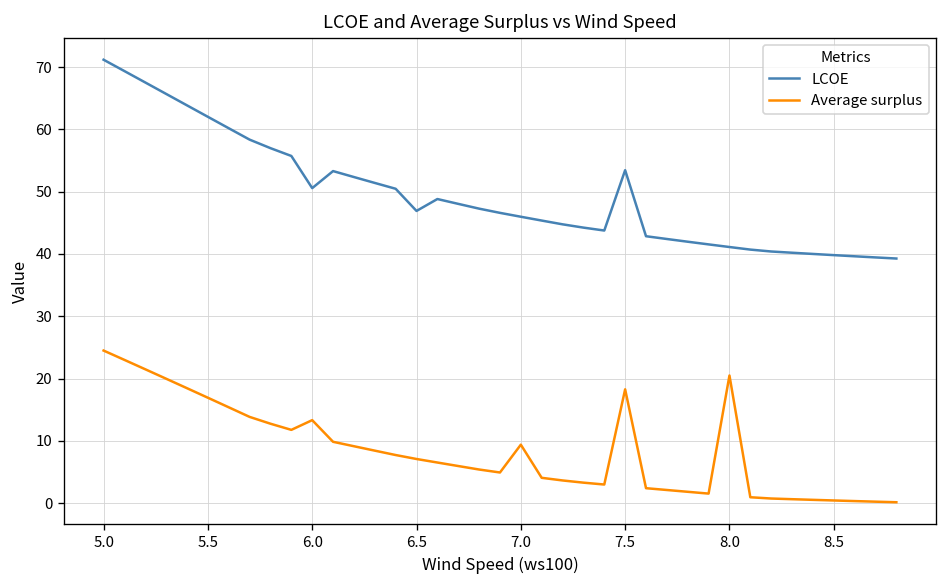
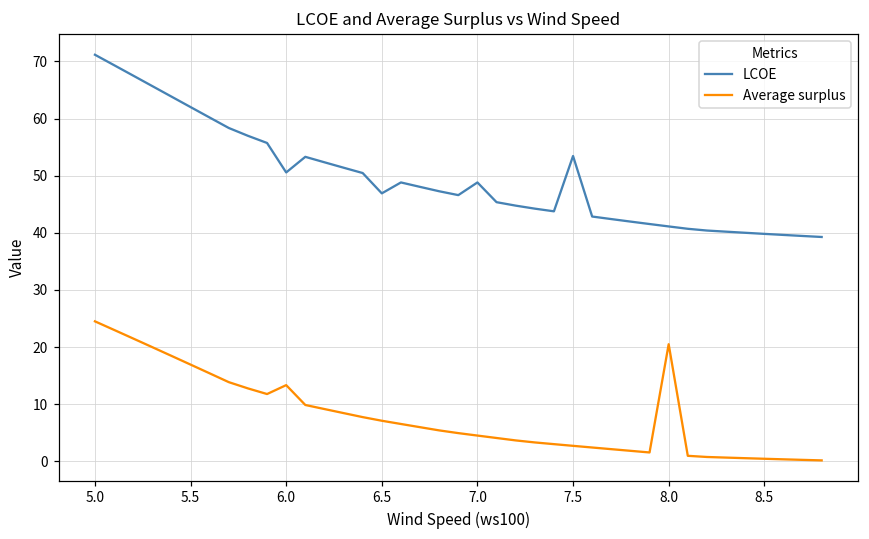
  {
    "LCOE": {
      "5.0": 71,
      "5.5": 62,
      "6.0": 51,
      "6.5": 47,
-     "7.0": 46,
+     "7.0": 49,
      "7.5": 53,
      "8.0": 41,
      "8.5": 40
    },
    "Average surplus": {
      "5.0": 25,
      "5.5": 17,
      "6.0": 13,
      "6.5": 7,
-     "7.0": 9,
-     "7.5": 18,
+     "7.0": 5,
+     "7.5": 3,
      "8.0": 21,
      "8.5": 0
    }
  }
